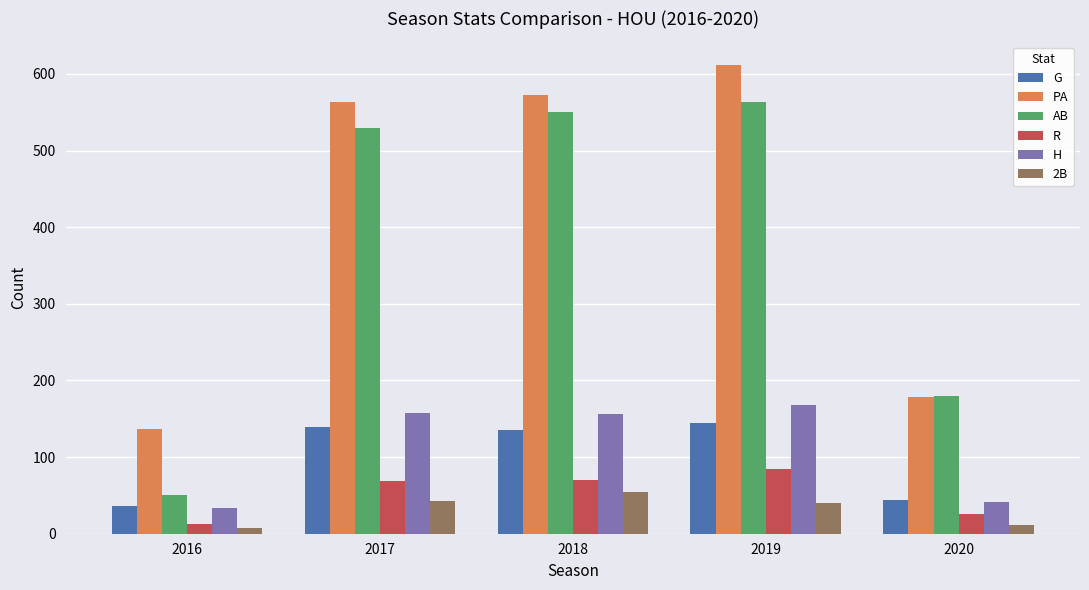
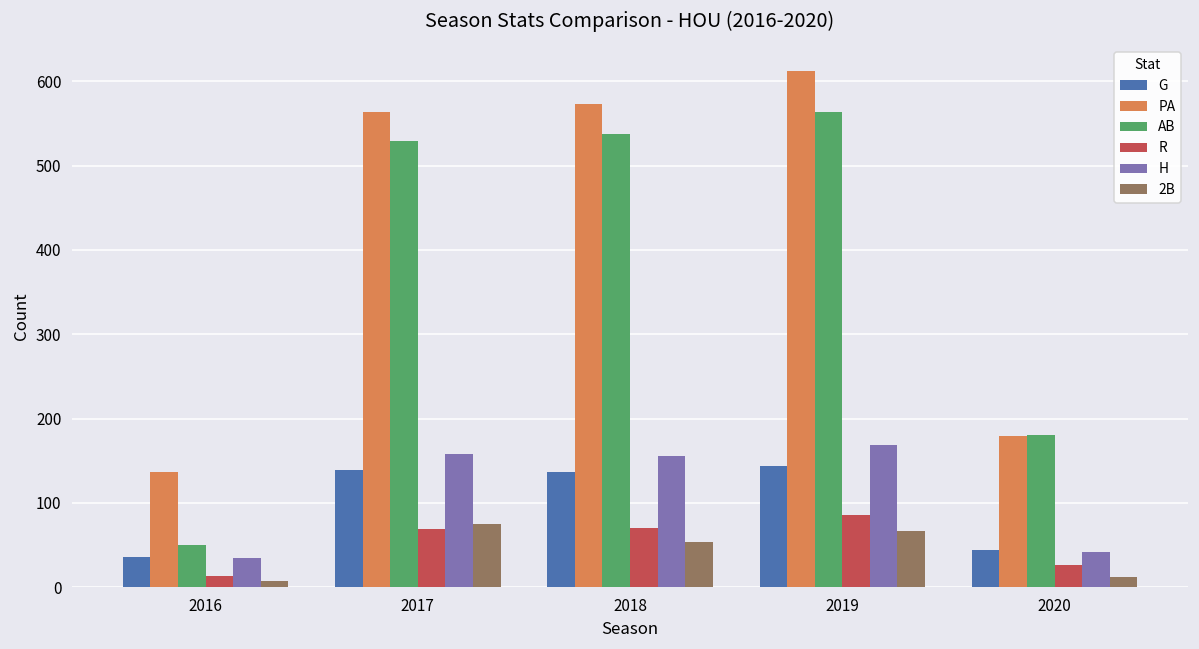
  {
    "AB": {
      "2016": 50,
      "2017": 530,
-     "2018": 550,
+     "2018": 540,
      "2019": 560,
      "2020": 180
    },
    "2B": {
      "2016": 10,
-     "2017": 40,
+     "2017": 80,
      "2018": 50,
-     "2019": 40,
+     "2019": 70,
      "2020": 10
    }
  }
